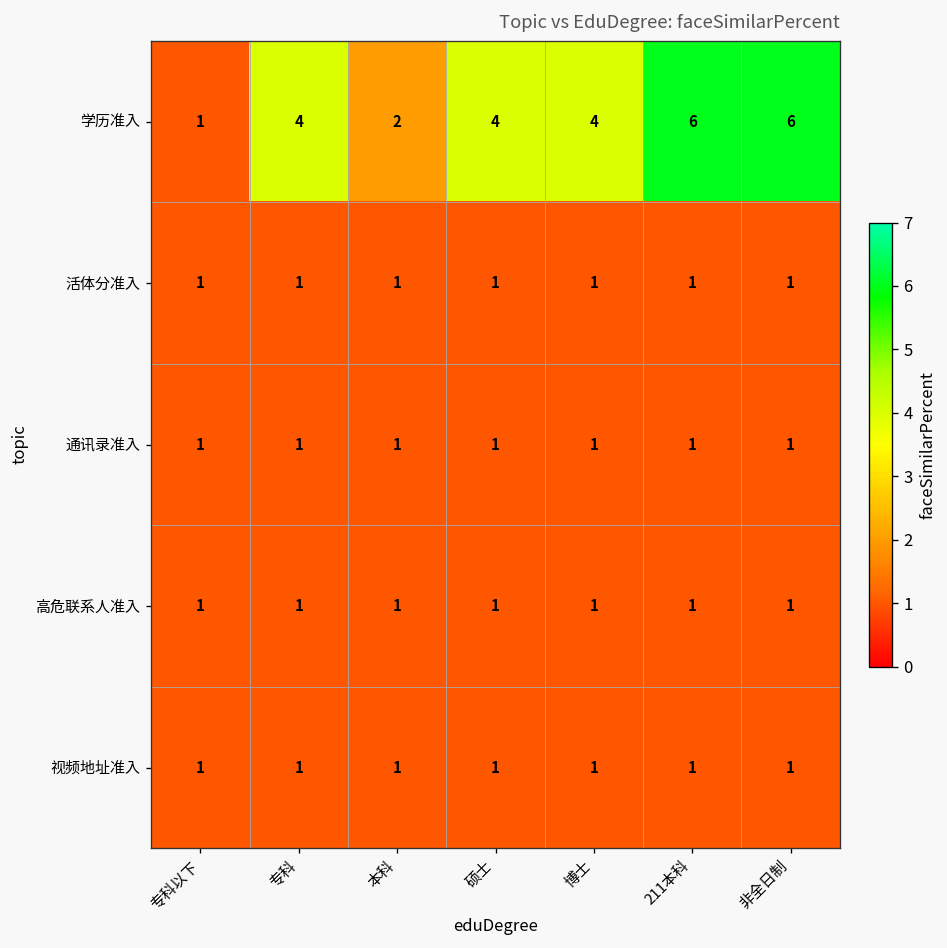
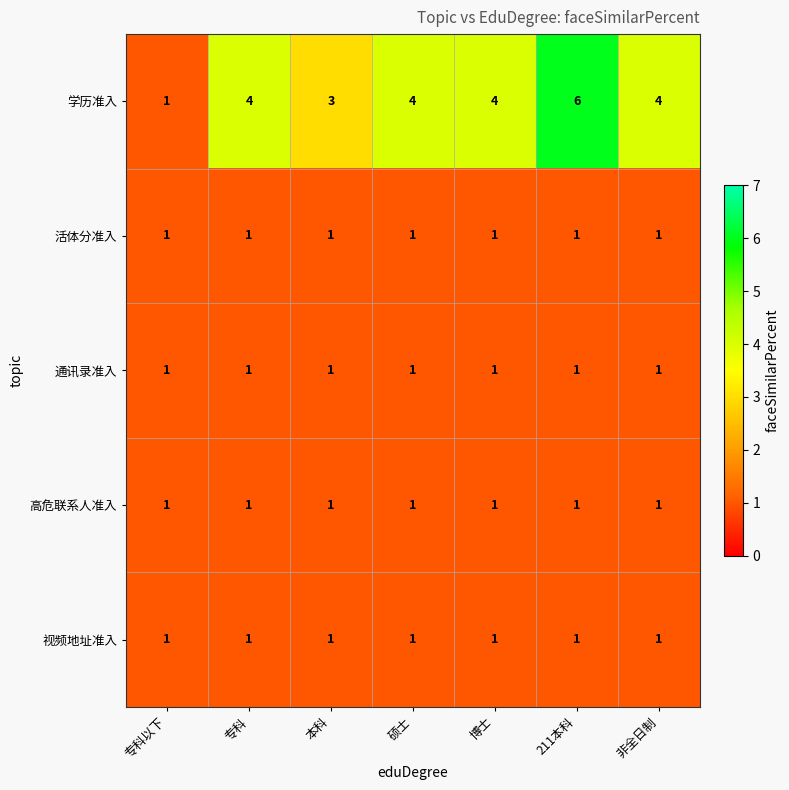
  {
    "学历准入": {
      "专科以下": 1,
      "专科": 4,
-     "本科": 2,
+     "本科": 3,
      "硕士": 4,
      "博士": 4,
      "211本科": 6,
-     "非全日制": 6
+     "非全日制": 4
    },
    "活体分准入": {
      "专科以下": 1,
      "专科": 1,
      "本科": 1,
      "硕士": 1,
      "博士": 1,
      "211本科": 1,
      "非全日制": 1
    },
    "通讯录准入": {
      "专科以下": 1,
      "专科": 1,
      "本科": 1,
      "硕士": 1,
      "博士": 1,
      "211本科": 1,
      "非全日制": 1
    },
    "高危联系人准入": {
      "专科以下": 1,
      "专科": 1,
      "本科": 1,
      "硕士": 1,
      "博士": 1,
      "211本科": 1,
      "非全日制": 1
    },
    "视频地址准入": {
      "专科以下": 1,
      "专科": 1,
      "本科": 1,
      "硕士": 1,
      "博士": 1,
      "211本科": 1,
      "非全日制": 1
    }
  }
